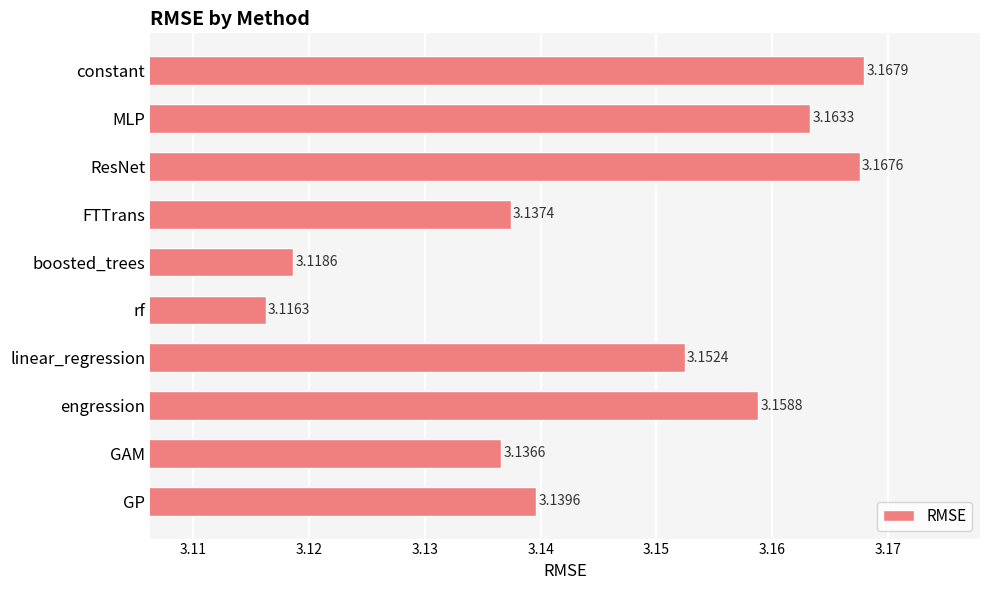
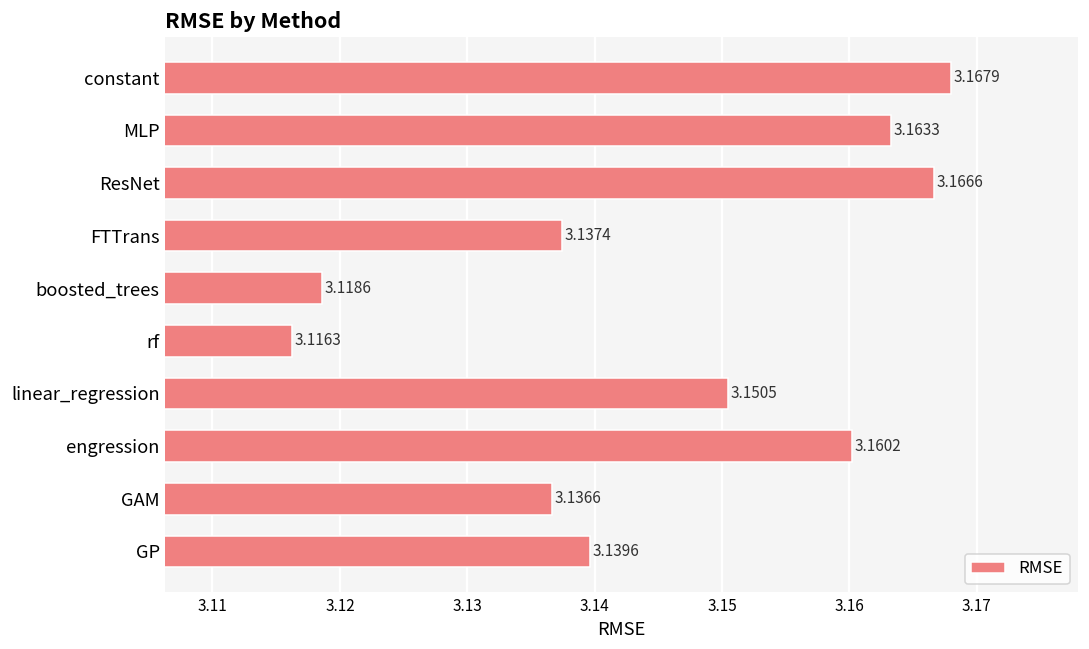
  {
    "constant": 3.1679,
    "MLP": 3.1633,
-   "ResNet": 3.1676,
+   "ResNet": 3.1666,
    "FTTrans": 3.1374,
    "boosted_trees": 3.1186,
    "rf": 3.1163,
-   "linear_regression": 3.1524,
-   "engression": 3.1588,
+   "linear_regression": 3.1505,
+   "engression": 3.1602,
    "GAM": 3.1366,
    "GP": 3.1396
  }
